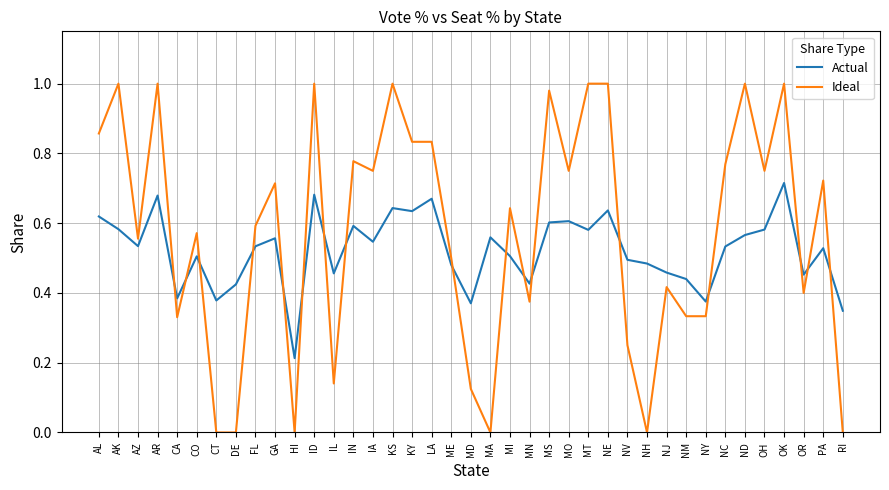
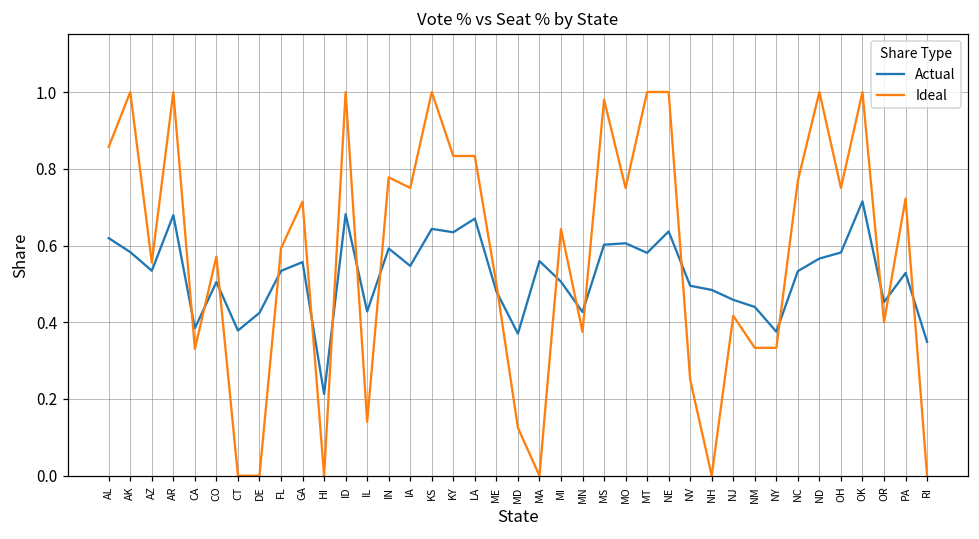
  {
    "Actual": {
      "AL": 0.62,
      "AK": 0.58,
      "AZ": 0.53,
      "AR": 0.68,
      "CA": 0.38,
      "CO": 0.50,
      "CT": 0.38,
      "DE": 0.42,
      "FL": 0.53,
      "GA": 0.56,
      "HI": 0.21,
      "ID": 0.68,
-     "IL": 0.46,
+     "IL": 0.43,
      "IN": 0.59,
      "IA": 0.55,
      "KS": 0.64,
      "KY": 0.63,
      "LA": 0.67,
      "ME": 0.48,
      "MD": 0.37,
      "MA": 0.56,
      "MI": 0.51,
      "MN": 0.43,
      "MS": 0.60,
      "MO": 0.61,
      "MT": 0.58,
      "NE": 0.64,
      "NV": 0.50,
      "NH": 0.48,
      "NJ": 0.46,
      "NM": 0.44,
      "NY": 0.38,
      "NC": 0.53,
      "ND": 0.57,
      "OH": 0.58,
      "OK": 0.72,
      "OR": 0.45,
      "PA": 0.53,
      "RI": 0.35
    },
    "Ideal": {
      "AL": 0.86,
      "AK": 1.00,
      "AZ": 0.56,
      "AR": 1.00,
      "CA": 0.33,
      "CO": 0.57,
      "CT": 0.00,
      "DE": 0.00,
      "FL": 0.59,
      "GA": 0.71,
      "HI": 0.00,
      "ID": 1.00,
      "IL": 0.14,
      "IN": 0.78,
      "IA": 0.75,
      "KS": 1.00,
      "KY": 0.83,
      "LA": 0.83,
      "ME": 0.50,
      "MD": 0.13,
      "MA": 0.00,
      "MI": 0.64,
      "MN": 0.38,
      "MS": 0.98,
      "MO": 0.75,
      "MT": 1.00,
      "NE": 1.00,
      "NV": 0.25,
      "NH": 0.00,
      "NJ": 0.42,
      "NM": 0.33,
      "NY": 0.33,
      "NC": 0.77,
      "ND": 1.00,
      "OH": 0.75,
      "OK": 1.00,
      "OR": 0.40,
      "PA": 0.72,
      "RI": 0.00
    }
  }
